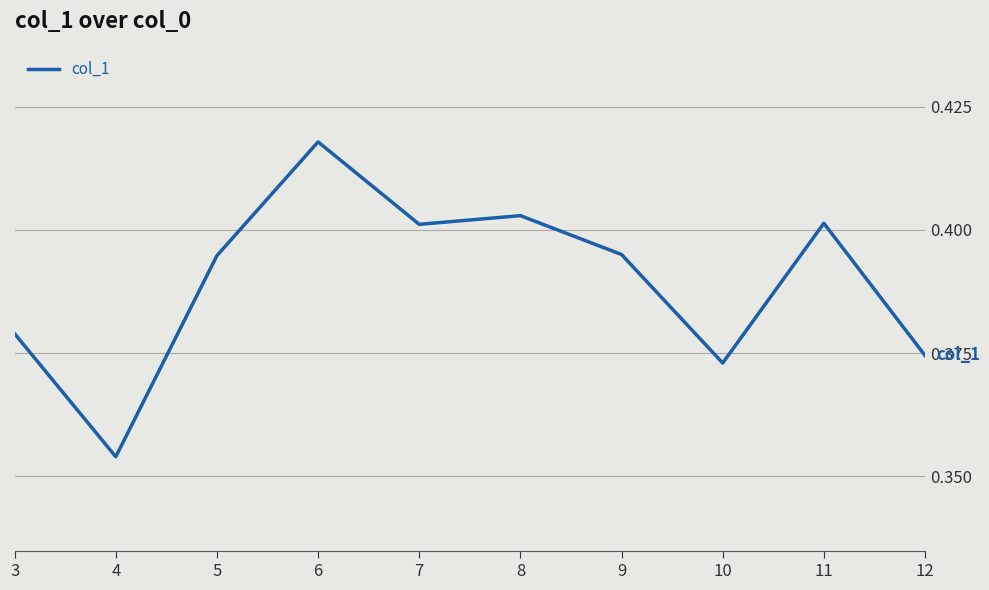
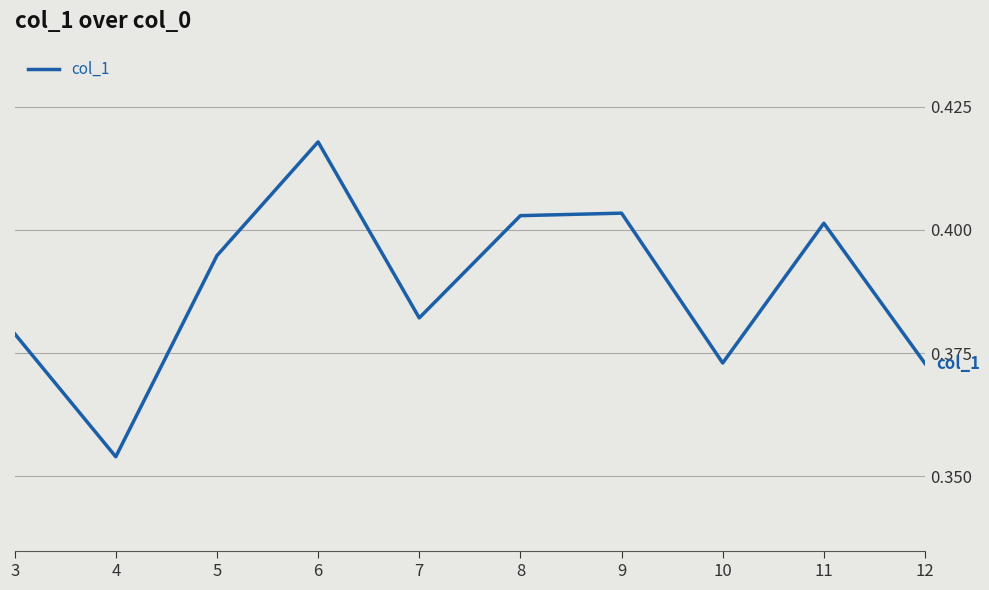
  {
    "3": 0.379,
    "4": 0.354,
    "5": 0.395,
    "6": 0.418,
-   "7": 0.401,
+   "7": 0.382,
    "8": 0.403,
-   "9": 0.395,
+   "9": 0.403,
    "10": 0.373,
    "11": 0.401,
-   "12": 0.375
+   "12": 0.373
  }
